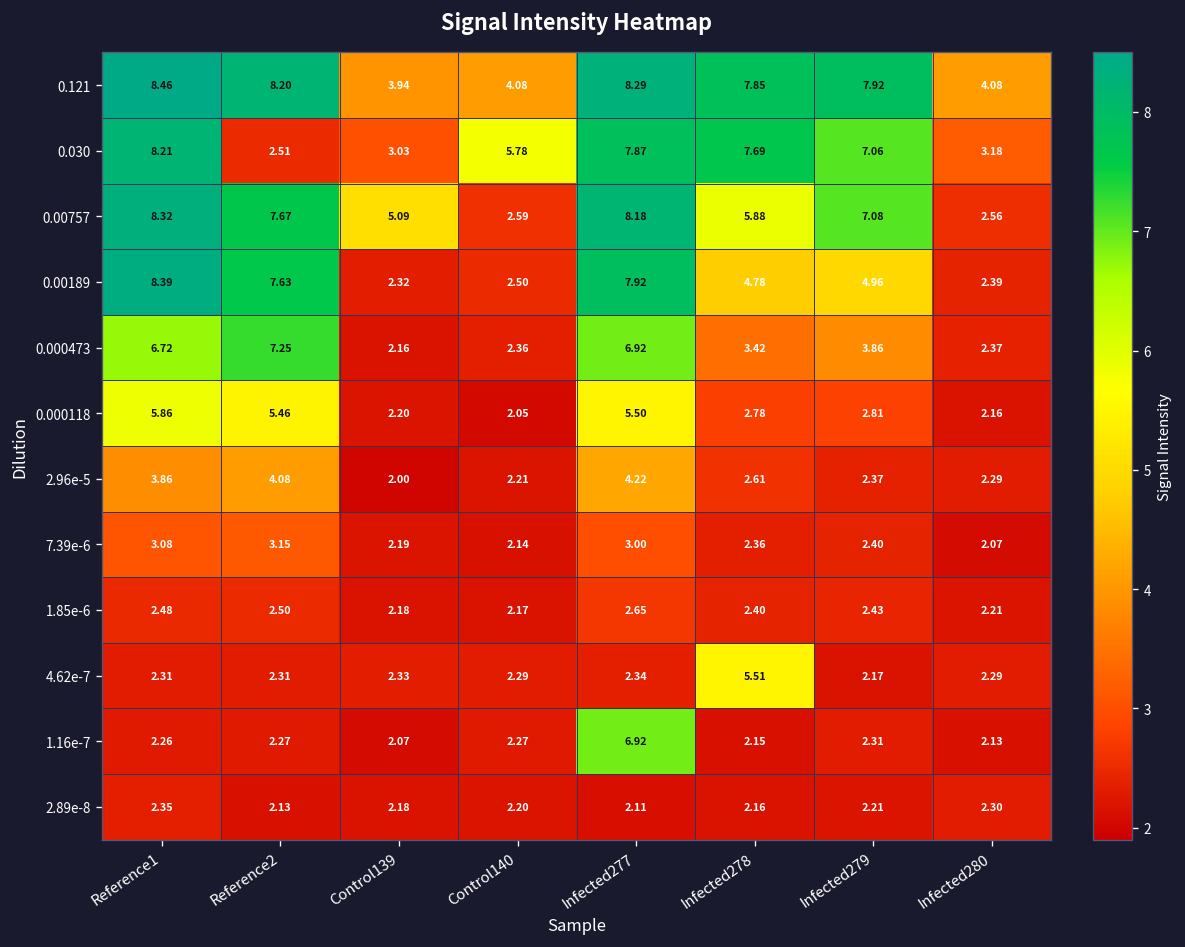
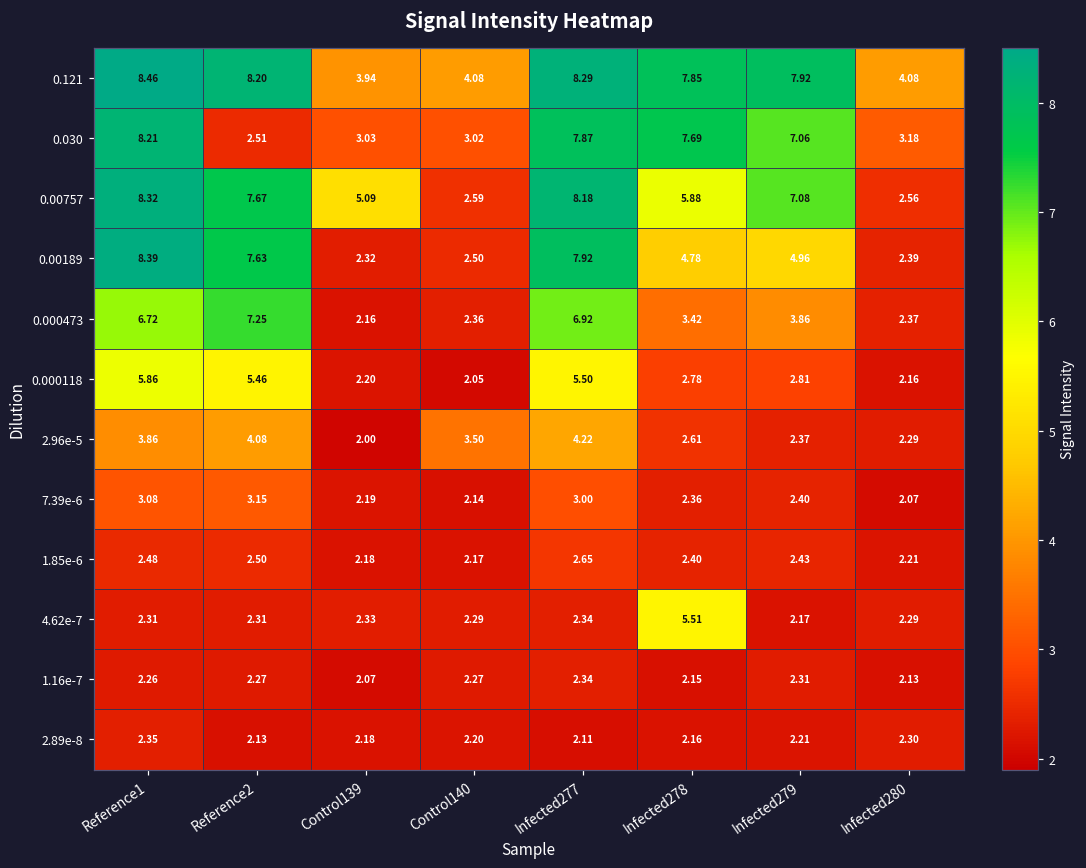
  {
    "0.121": {
      "Reference1": 8.46,
      "Reference2": 8.20,
      "Control139": 3.94,
      "Control140": 4.08,
      "Infected277": 8.29,
      "Infected278": 7.85,
      "Infected279": 7.92,
      "Infected280": 4.08
    },
    "0.030": {
      "Reference1": 8.21,
      "Reference2": 2.51,
      "Control139": 3.03,
-     "Control140": 5.78,
+     "Control140": 3.02,
      "Infected277": 7.87,
      "Infected278": 7.69,
      "Infected279": 7.06,
      "Infected280": 3.18
    },
    "0.00757": {
      "Reference1": 8.32,
      "Reference2": 7.67,
      "Control139": 5.09,
      "Control140": 2.59,
      "Infected277": 8.18,
      "Infected278": 5.88,
      "Infected279": 7.08,
      "Infected280": 2.56
    },
    "0.00189": {
      "Reference1": 8.39,
      "Reference2": 7.63,
      "Control139": 2.32,
      "Control140": 2.50,
      "Infected277": 7.92,
      "Infected278": 4.78,
      "Infected279": 4.96,
      "Infected280": 2.39
    },
    "0.000473": {
      "Reference1": 6.72,
      "Reference2": 7.25,
      "Control139": 2.16,
      "Control140": 2.36,
      "Infected277": 6.92,
      "Infected278": 3.42,
      "Infected279": 3.86,
      "Infected280": 2.37
    },
    "0.000118": {
      "Reference1": 5.86,
      "Reference2": 5.46,
      "Control139": 2.20,
      "Control140": 2.05,
      "Infected277": 5.50,
      "Infected278": 2.78,
      "Infected279": 2.81,
      "Infected280": 2.16
    },
    "2.96e-5": {
      "Reference1": 3.86,
      "Reference2": 4.08,
      "Control139": 2.00,
-     "Control140": 2.21,
+     "Control140": 3.50,
      "Infected277": 4.22,
      "Infected278": 2.61,
      "Infected279": 2.37,
      "Infected280": 2.29
    },
    "7.39e-6": {
      "Reference1": 3.08,
      "Reference2": 3.15,
      "Control139": 2.19,
      "Control140": 2.14,
      "Infected277": 3.00,
      "Infected278": 2.36,
      "Infected279": 2.40,
      "Infected280": 2.07
    },
    "1.85e-6": {
      "Reference1": 2.48,
      "Reference2": 2.50,
      "Control139": 2.18,
      "Control140": 2.17,
      "Infected277": 2.65,
      "Infected278": 2.40,
      "Infected279": 2.43,
      "Infected280": 2.21
    },
    "4.62e-7": {
      "Reference1": 2.31,
      "Reference2": 2.31,
      "Control139": 2.33,
      "Control140": 2.29,
      "Infected277": 2.34,
      "Infected278": 5.51,
      "Infected279": 2.17,
      "Infected280": 2.29
    },
    "1.16e-7": {
      "Reference1": 2.26,
      "Reference2": 2.27,
      "Control139": 2.07,
      "Control140": 2.27,
-     "Infected277": 6.92,
+     "Infected277": 2.34,
      "Infected278": 2.15,
      "Infected279": 2.31,
      "Infected280": 2.13
    },
    "2.89e-8": {
      "Reference1": 2.35,
      "Reference2": 2.13,
      "Control139": 2.18,
      "Control140": 2.20,
      "Infected277": 2.11,
      "Infected278": 2.16,
      "Infected279": 2.21,
      "Infected280": 2.30
    }
  }
